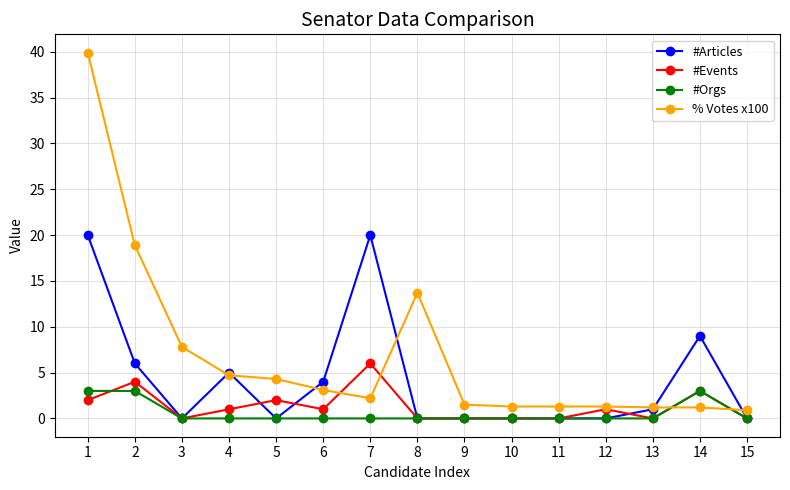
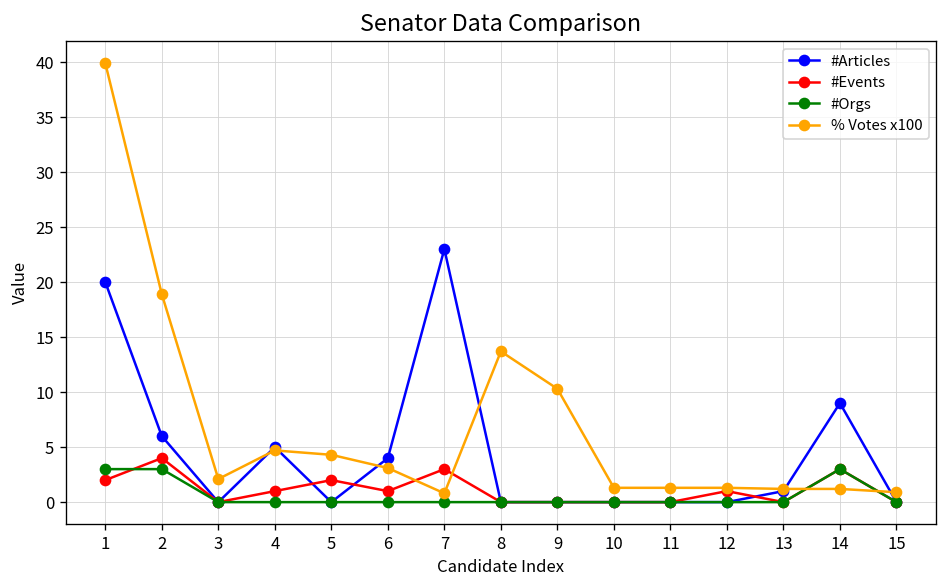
  {
    "#Articles": {
      "1": 20,
      "2": 6,
      "4": 5,
      "6": 4,
-     "7": 20,
+     "7": 23,
      "14": 9
    },
    "#Events": {
      "1": 2,
      "2": 4,
      "4": 1,
      "5": 2,
      "6": 1,
-     "7": 6,
+     "7": 3,
      "12": 1
    },
    "#Orgs": {
      "1": 3,
      "2": 3,
      "4": 0,
      "6": 0,
      "7": 0
    },
    "% Votes x100": {
      "1": 40,
      "2": 19,
-     "3": 8,
+     "3": 2,
      "4": 5,
      "5": 4,
      "6": 3,
-     "7": 2,
+     "7": 1,
      "8": 14,
-     "9": 2,
+     "9": 10,
      "10": 1,
      "11": 1,
      "12": 1,
      "14": 1,
      "15": 1
    }
  }
